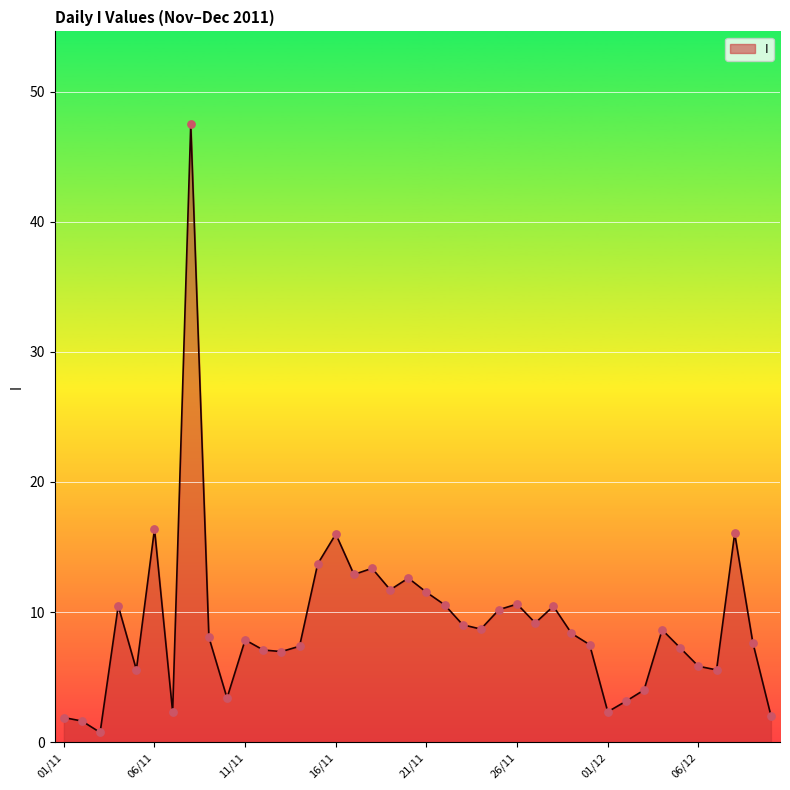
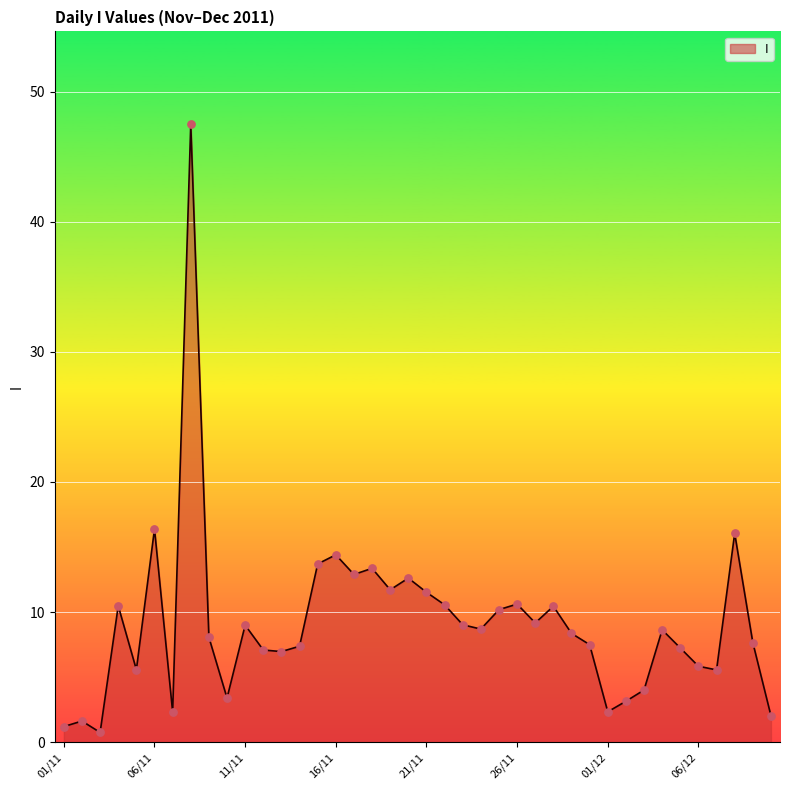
  {
-   "01/11": 1.9,
+   "01/11": 1.2,
    "06/11": 16.4,
-   "11/11": 7.9,
-   "16/11": 16.0,
+   "11/11": 9.0,
+   "16/11": 14.4,
    "21/11": 11.5,
    "26/11": 10.6,
    "01/12": 2.3,
    "06/12": 5.8
  }
